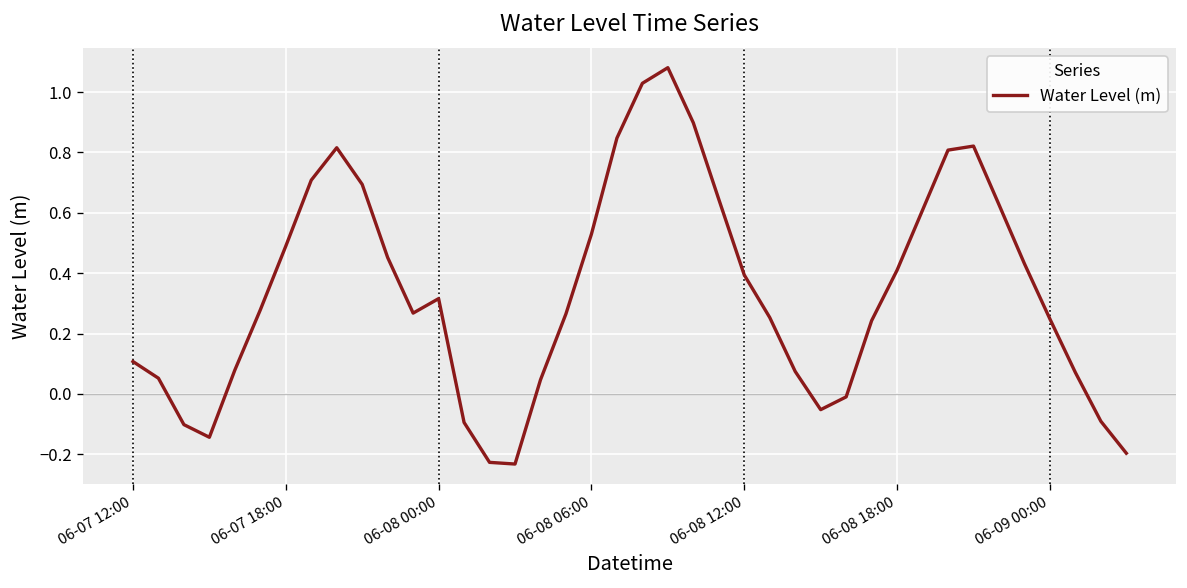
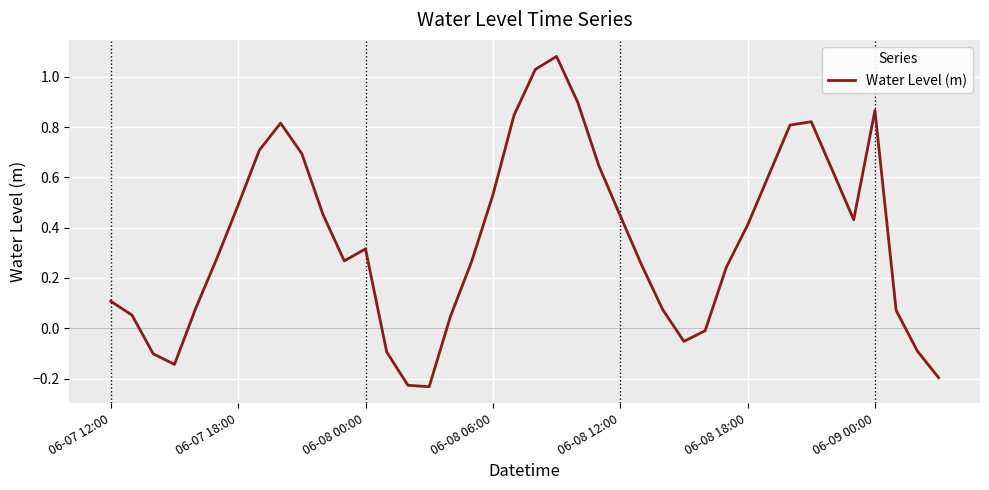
  {
    "06-07 12:00": 0.11,
    "06-07 18:00": 0.49,
    "06-08 00:00": 0.32,
    "06-08 06:00": 0.53,
-   "06-08 12:00": 0.39,
+   "06-08 12:00": 0.45,
    "06-08 18:00": 0.41,
-   "06-09 00:00": 0.25
+   "06-09 00:00": 0.87
  }
